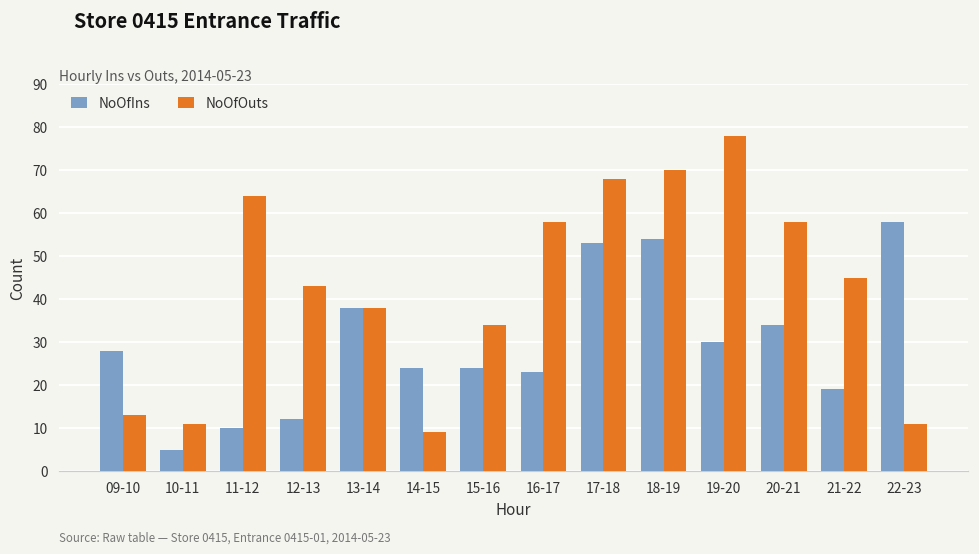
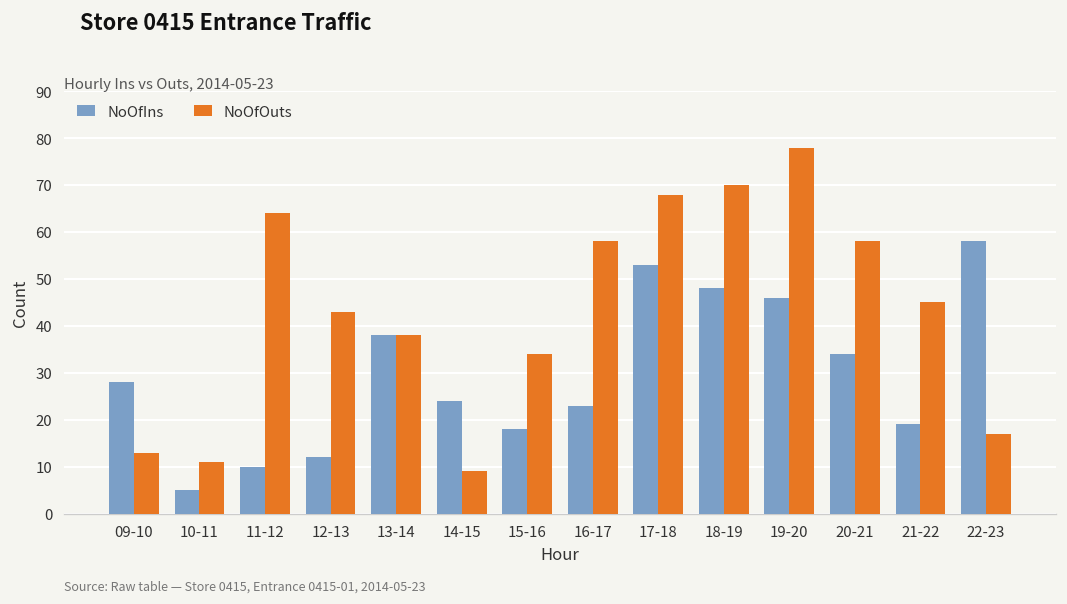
  {
    "NoOfIns": {
      "09-10": 28,
      "10-11": 5,
      "11-12": 10,
      "12-13": 12,
      "13-14": 38,
      "14-15": 24,
-     "15-16": 24,
+     "15-16": 18,
      "16-17": 23,
      "17-18": 53,
-     "18-19": 54,
-     "19-20": 30,
+     "18-19": 48,
+     "19-20": 46,
      "20-21": 34,
      "21-22": 19,
      "22-23": 58
    },
    "NoOfOuts": {
      "09-10": 13,
      "10-11": 11,
      "11-12": 64,
      "12-13": 43,
      "13-14": 38,
      "14-15": 9,
      "15-16": 34,
      "16-17": 58,
      "17-18": 68,
      "18-19": 70,
      "19-20": 78,
      "20-21": 58,
      "21-22": 45,
-     "22-23": 11
+     "22-23": 17
    }
  }
